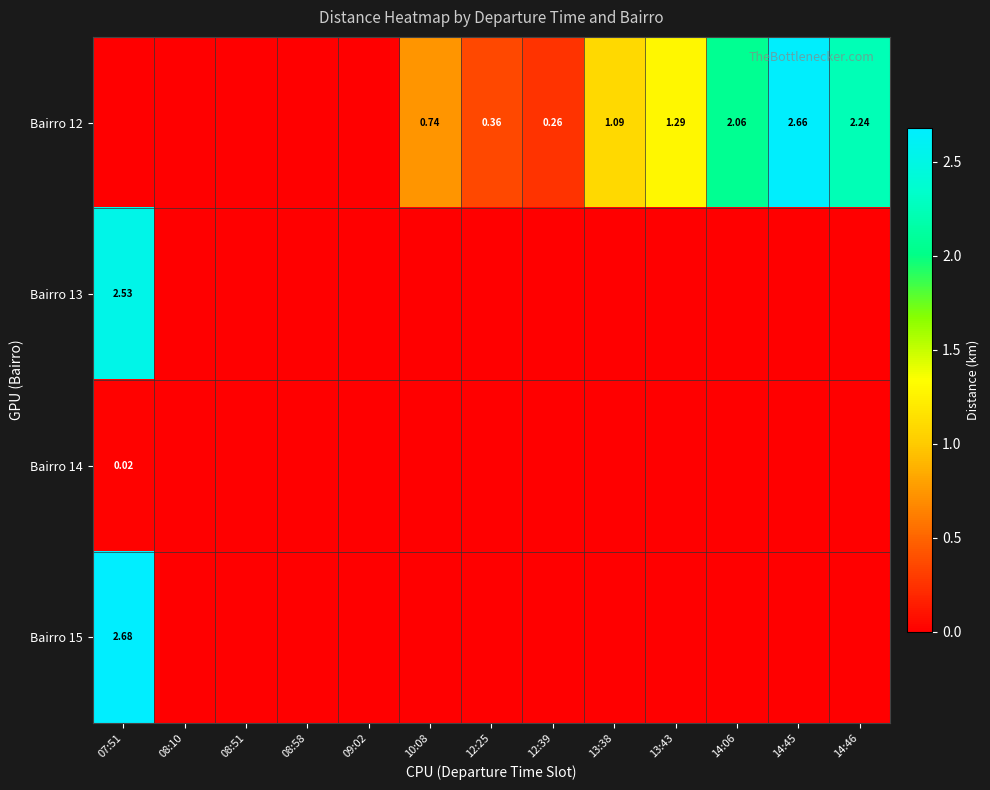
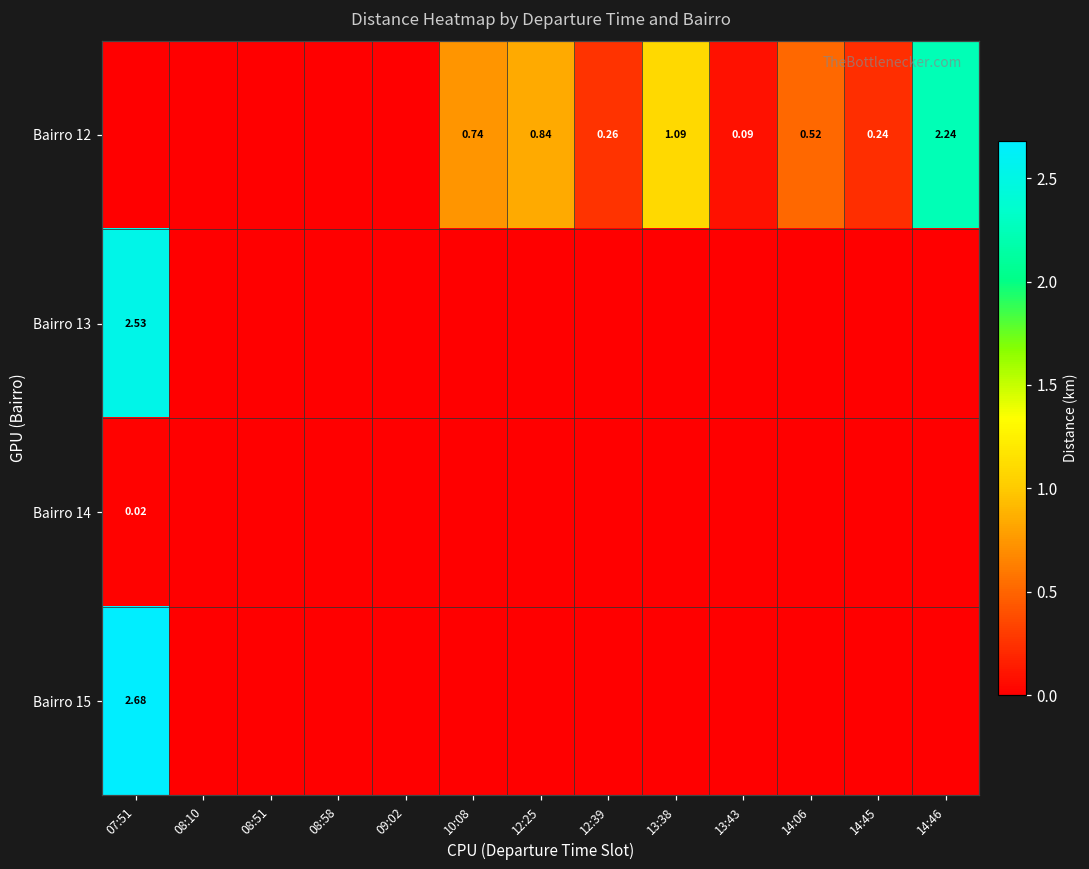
  {
    "Bairro 12": {
      "10:08": 0.74,
-     "12:25": 0.36,
+     "12:25": 0.84,
      "12:39": 0.26,
      "13:38": 1.09,
-     "13:43": 1.29,
-     "14:06": 2.06,
-     "14:45": 2.66,
+     "13:43": 0.09,
+     "14:06": 0.52,
+     "14:45": 0.24,
      "14:46": 2.24
    },
    "Bairro 13": {
      "07:51": 2.53
    },
    "Bairro 14": {
      "07:51": 0.02
    },
    "Bairro 15": {
      "07:51": 2.68
    }
  }
